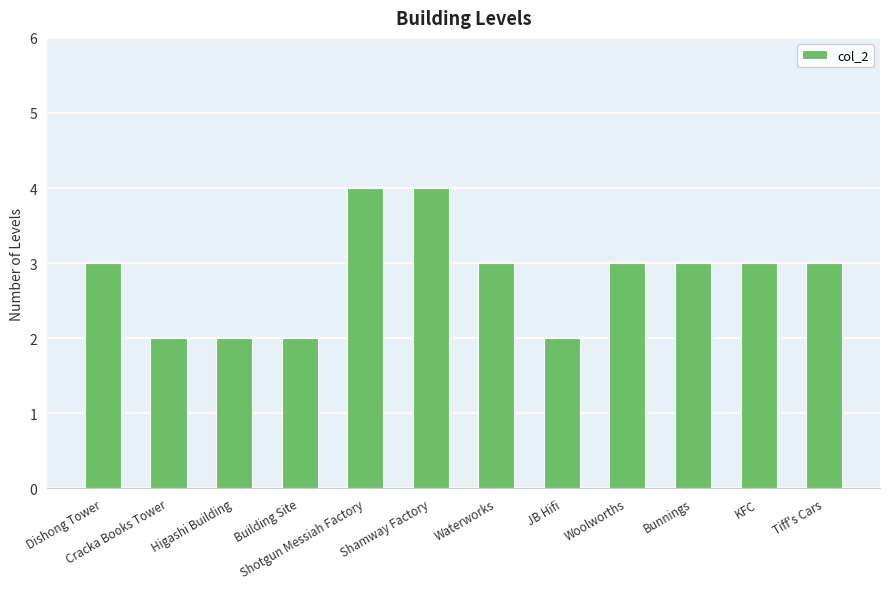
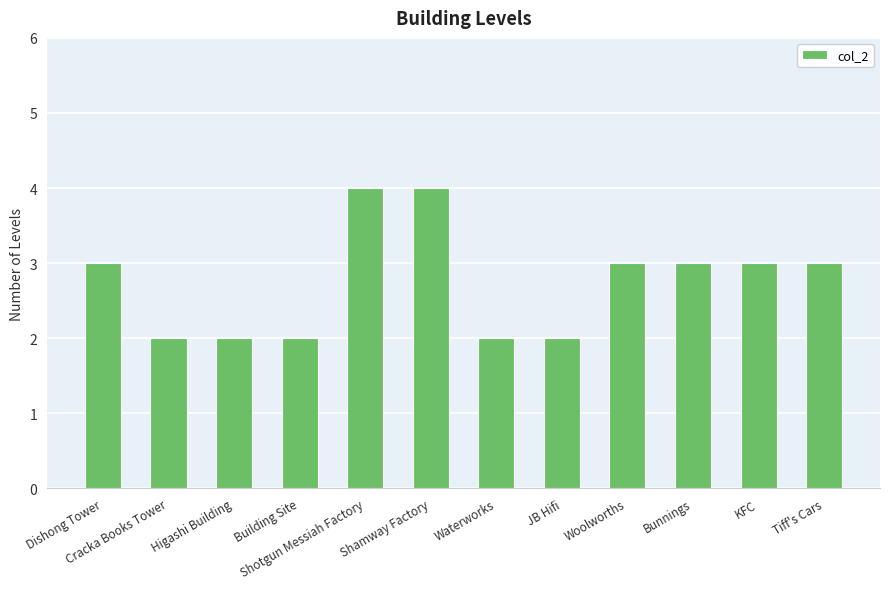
  {
    "Dishong Tower": 3,
    "Cracka Books Tower": 2,
    "Higashi Building": 2,
    "Building Site": 2,
    "Shotgun Messiah Factory": 4,
    "Shamway Factory": 4,
-   "Waterworks": 3,
+   "Waterworks": 2,
    "JB Hifi": 2,
    "Woolworths": 3,
    "Bunnings": 3,
    "KFC": 3,
    "Tiff's Cars": 3
  }
